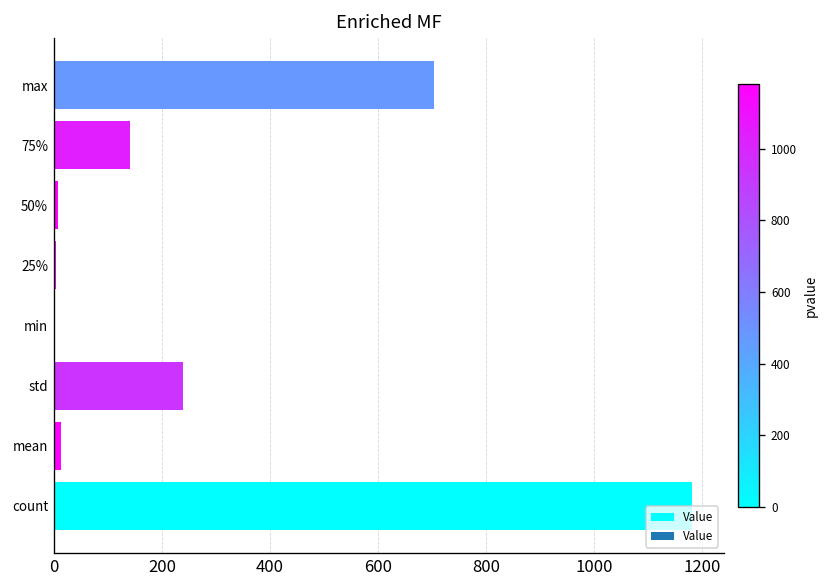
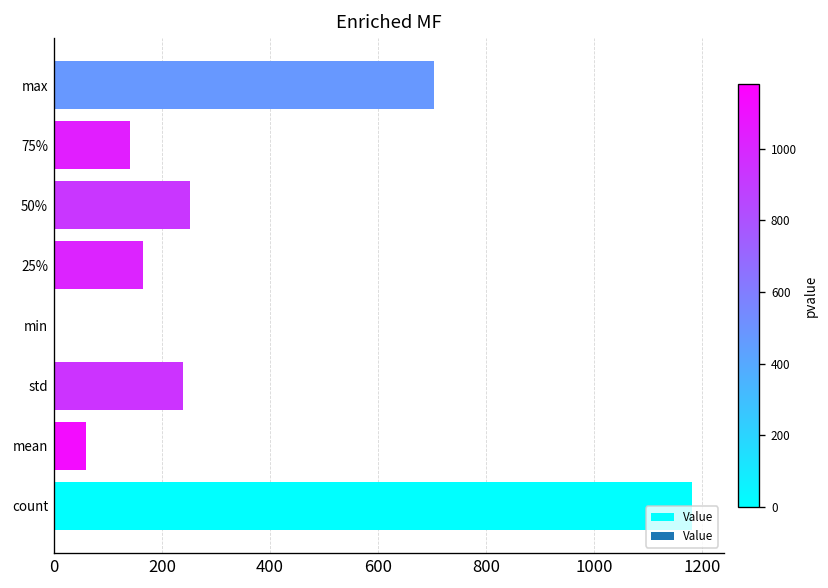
  {
    "max": 700,
    "75%": 140,
-   "50%": 10,
-   "25%": 0,
+   "50%": 250,
+   "25%": 170,
    "min": 0,
    "std": 240,
-   "mean": 10,
+   "mean": 60,
    "count": 1180
  }
